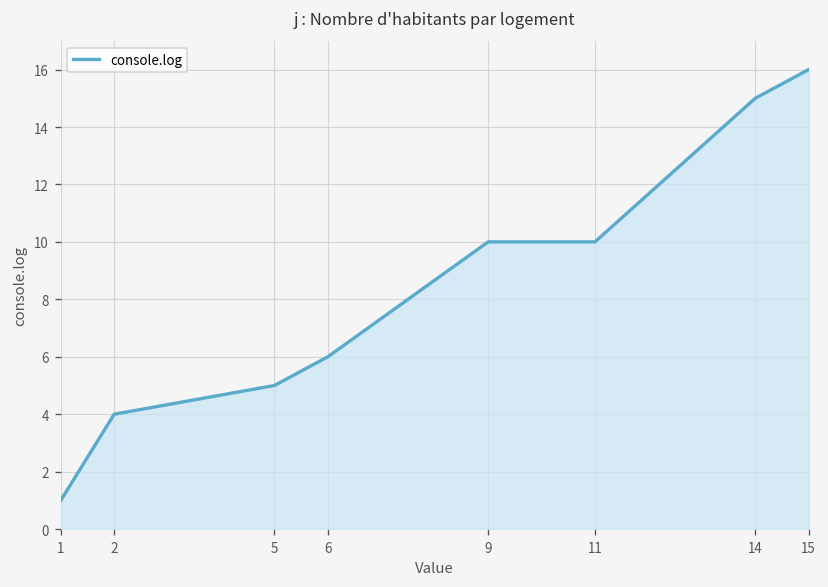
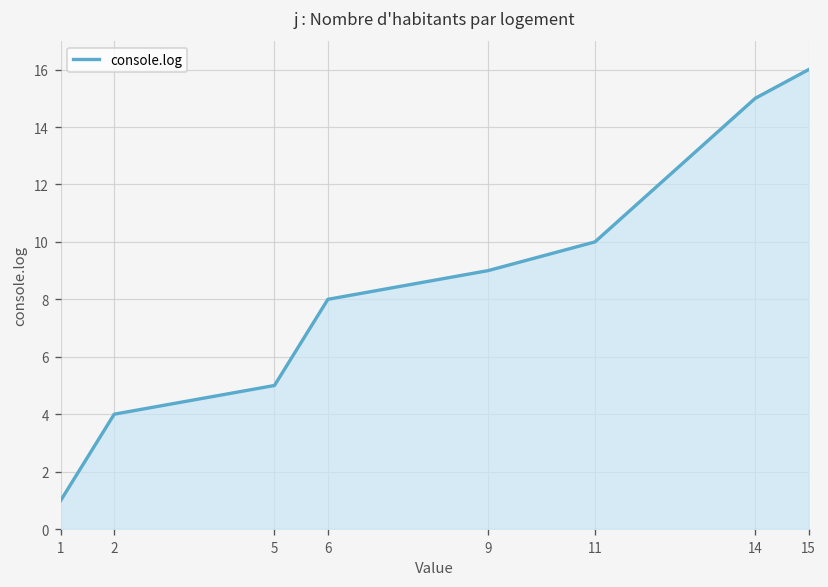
  {
    "1": 1,
    "2": 4,
    "5": 5,
-   "6": 6,
-   "9": 10,
+   "6": 8,
+   "9": 9,
    "11": 10,
    "14": 15,
    "15": 16
  }
